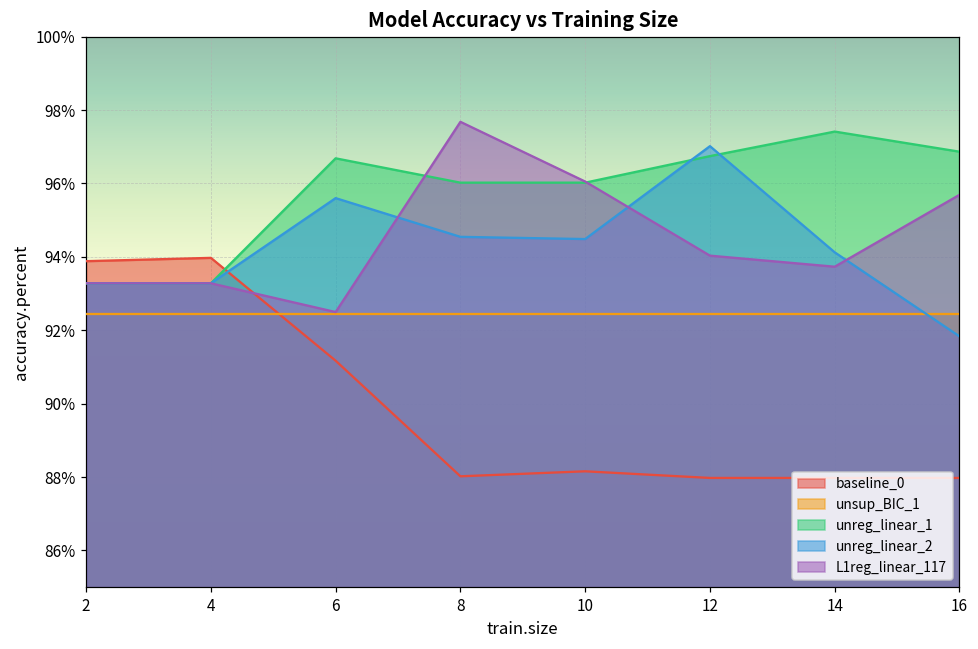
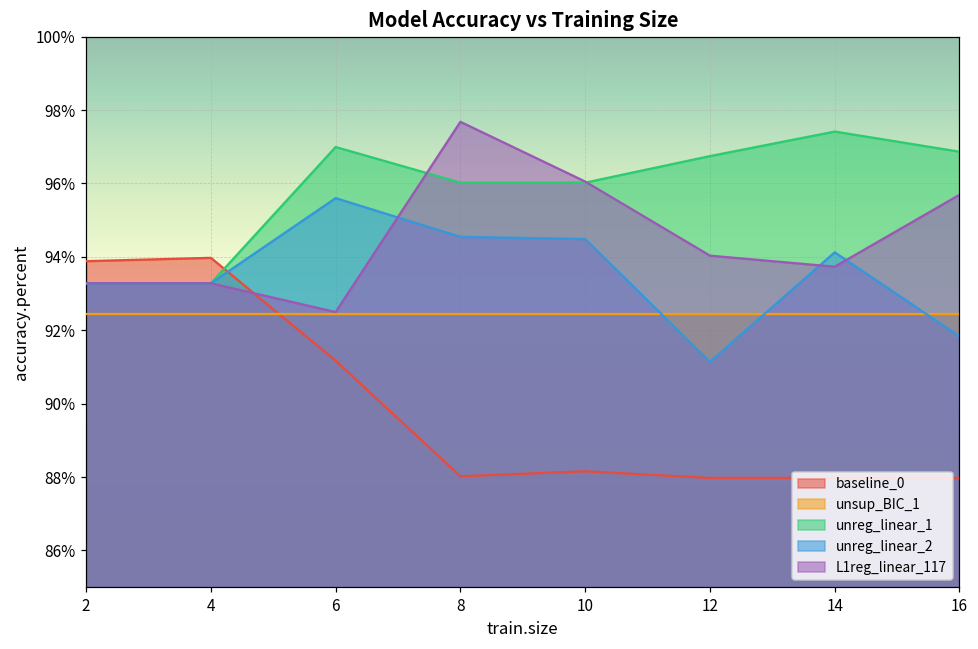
  {
    "baseline_0": {
      "2": "93.9%",
      "4": "94.0%",
      "6": "91.2%",
      "8": "88.0%",
      "10": "88.2%",
      "12": "88.0%",
      "16": "88.0%"
    },
    "unsup_BIC_1": {
      "2": "92.4%",
      "4": "92.4%",
      "8": "92.4%",
      "10": "92.4%",
      "12": "92.4%",
      "14": "92.4%",
      "16": "92.4%"
    },
    "unreg_linear_1": {
-     "6": "96.7%",
+     "6": "97.0%",
      "8": "96.0%",
      "12": "96.7%",
      "14": "97.4%",
      "16": "96.9%"
    },
    "unreg_linear_2": {
      "6": "95.6%",
      "8": "94.5%",
      "10": "94.5%",
-     "12": "97.0%",
+     "12": "91.1%",
      "14": "94.1%",
      "16": "91.8%"
    },
    "L1reg_linear_117": {
      "8": "97.7%",
      "12": "94.0%",
      "14": "93.7%",
      "16": "95.7%"
    }
  }
